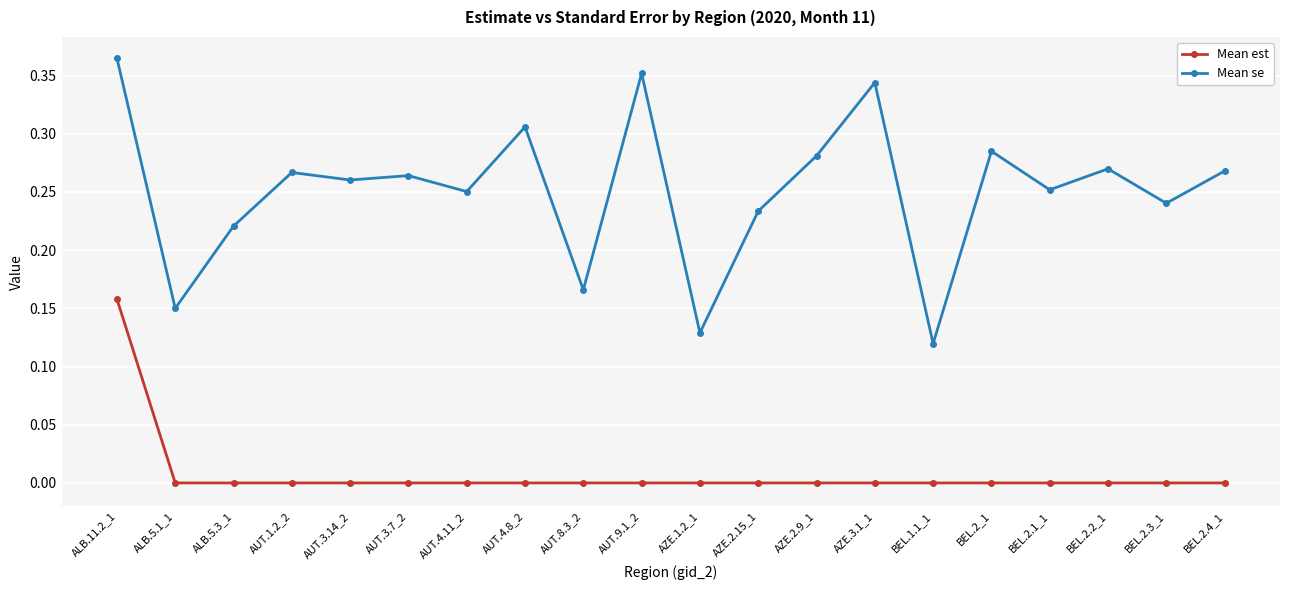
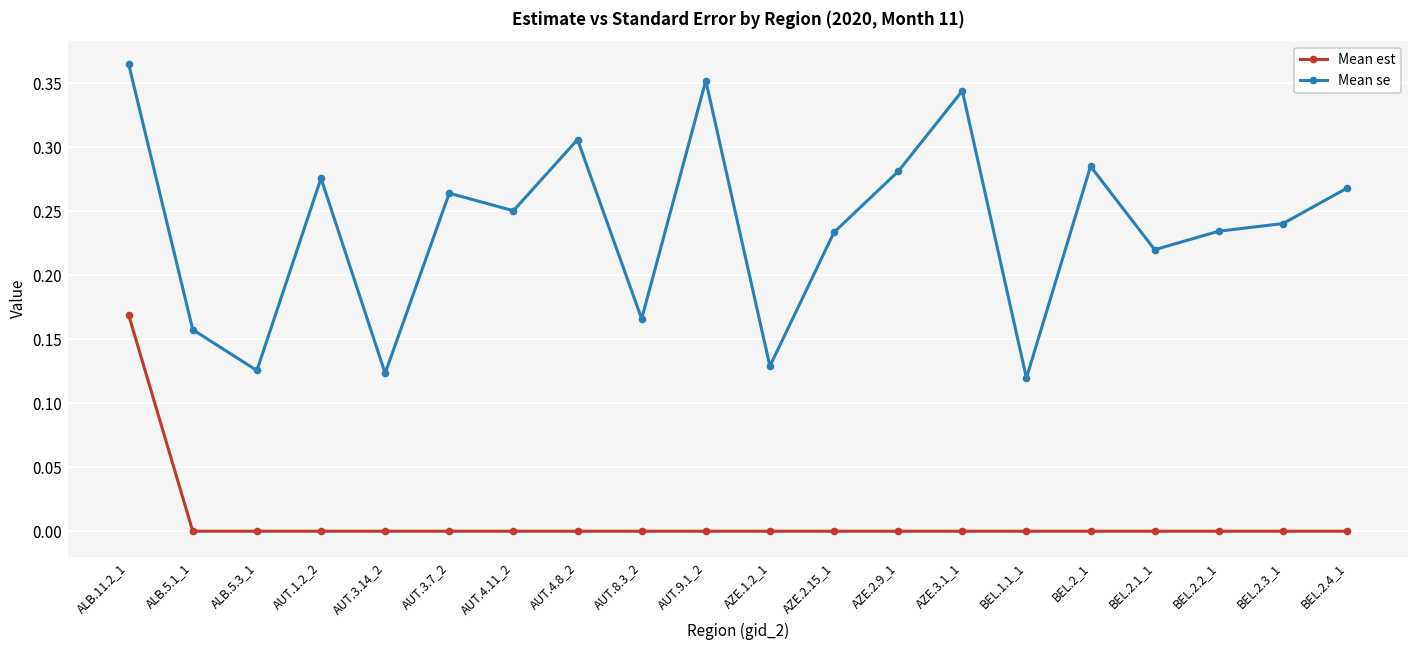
  {
    "Mean est": {
-     "ALB.11.2_1": 0.158,
+     "ALB.11.2_1": 0.169,
      "ALB.5.1_1": 0.000,
      "ALB.5.3_1": 0.000,
      "AUT.1.2_2": 0.000,
      "AUT.3.14_2": 0.000,
      "AUT.3.7_2": 0.000,
      "AUT.4.11_2": 0.000,
      "AUT.4.8_2": 0.000,
      "AUT.8.3_2": 0.000,
      "AUT.9.1_2": 0.000,
      "AZE.1.2_1": 0.000,
      "AZE.2.15_1": 0.000,
      "AZE.2.9_1": 0.000,
      "AZE.3.1_1": 0.000,
      "BEL.1.1_1": 0.000,
      "BEL.2_1": 0.000,
      "BEL.2.1_1": 0.000,
      "BEL.2.2_1": 0.000,
      "BEL.2.3_1": 0.000,
      "BEL.2.4_1": 0.000
    },
    "Mean se": {
      "ALB.11.2_1": 0.365,
-     "ALB.5.1_1": 0.150,
-     "ALB.5.3_1": 0.221,
-     "AUT.1.2_2": 0.267,
-     "AUT.3.14_2": 0.260,
+     "ALB.5.1_1": 0.157,
+     "ALB.5.3_1": 0.126,
+     "AUT.1.2_2": 0.276,
+     "AUT.3.14_2": 0.123,
      "AUT.3.7_2": 0.264,
      "AUT.4.11_2": 0.250,
      "AUT.4.8_2": 0.306,
      "AUT.8.3_2": 0.166,
      "AUT.9.1_2": 0.352,
      "AZE.1.2_1": 0.129,
      "AZE.2.15_1": 0.234,
      "AZE.2.9_1": 0.281,
      "AZE.3.1_1": 0.344,
      "BEL.1.1_1": 0.120,
      "BEL.2_1": 0.285,
-     "BEL.2.1_1": 0.252,
-     "BEL.2.2_1": 0.270,
+     "BEL.2.1_1": 0.220,
+     "BEL.2.2_1": 0.234,
      "BEL.2.3_1": 0.240,
      "BEL.2.4_1": 0.268
    }
  }
